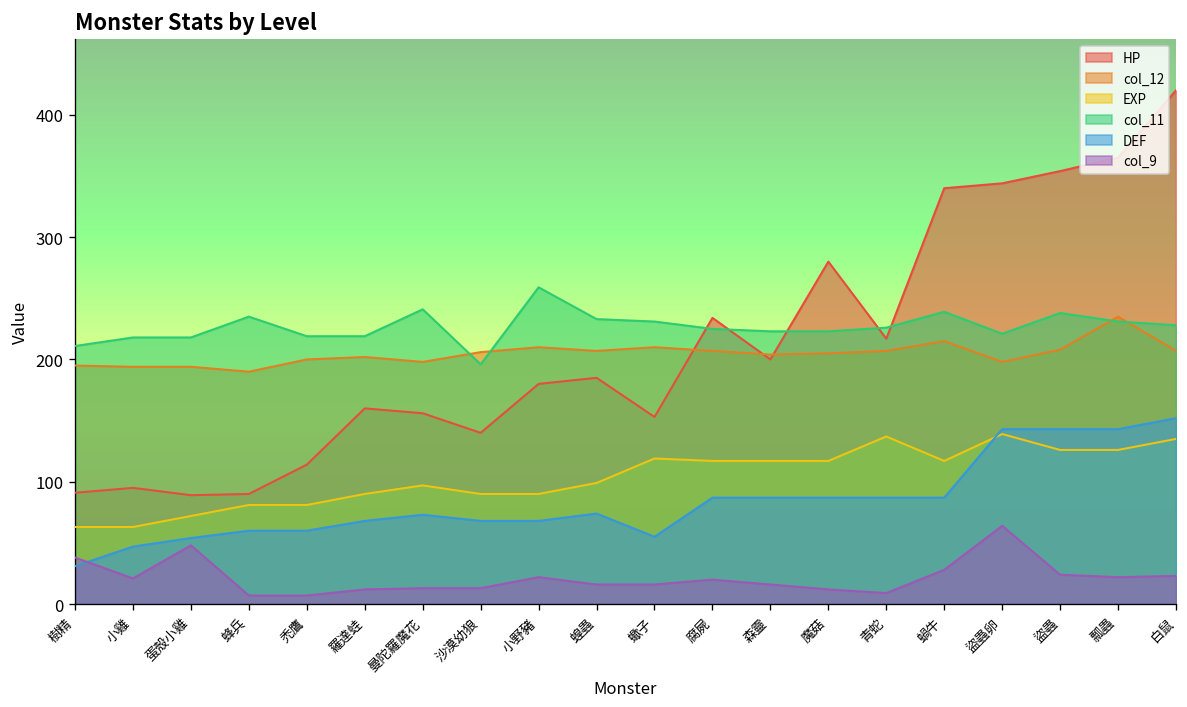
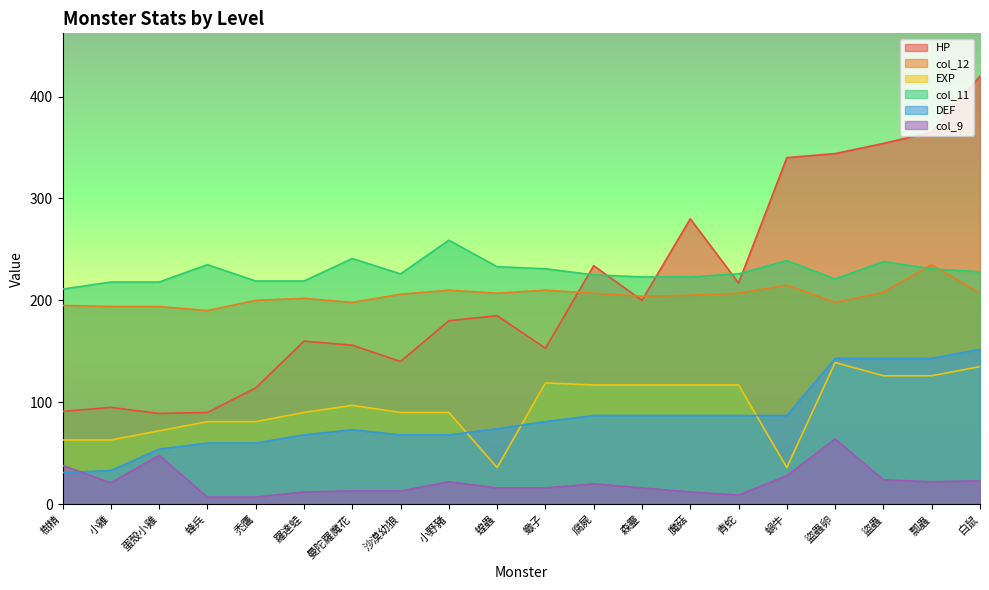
  {
    "EXP": {
      "樹精": 63,
      "小雞": 63,
      "蛋殼小雞": 72,
      "蜂兵": 81,
      "禿鷹": 81,
      "羅達蛙": 90,
      "曼陀羅魔花": 97,
      "沙漠幼狼": 90,
      "小野豬": 90,
-     "蝗蟲": 99,
+     "蝗蟲": 36,
      "蠍子": 119,
      "腐屍": 117,
      "森靈": 117,
      "魔菇": 117,
-     "青蛇": 137,
-     "蝸牛": 117,
+     "青蛇": 117,
+     "蝸牛": 36,
      "盜蟲卵": 139,
      "盜蟲": 126,
      "瓢蟲": 126,
      "白鼠": 135
    },
    "col_11": {
      "樹精": 211,
      "小雞": 218,
      "蛋殼小雞": 218,
      "蜂兵": 235,
      "禿鷹": 219,
      "羅達蛙": 219,
      "曼陀羅魔花": 241,
-     "沙漠幼狼": 196,
+     "沙漠幼狼": 226,
      "小野豬": 259,
      "蝗蟲": 233,
      "蠍子": 231,
      "腐屍": 225,
      "森靈": 223,
      "魔菇": 223,
      "青蛇": 226,
      "蝸牛": 239,
      "盜蟲卵": 221,
      "盜蟲": 238,
      "瓢蟲": 231,
      "白鼠": 228
    },
    "DEF": {
      "樹精": 31,
-     "小雞": 47,
+     "小雞": 33,
      "蛋殼小雞": 54,
      "蜂兵": 60,
      "禿鷹": 60,
      "羅達蛙": 68,
      "曼陀羅魔花": 73,
      "沙漠幼狼": 68,
      "小野豬": 68,
      "蝗蟲": 74,
-     "蠍子": 55,
+     "蠍子": 81,
      "腐屍": 87,
      "森靈": 87,
      "魔菇": 87,
      "青蛇": 87,
      "蝸牛": 87,
      "盜蟲卵": 143,
      "盜蟲": 143,
      "瓢蟲": 143,
      "白鼠": 152
    },
    "col_9": {
      "樹精": 38,
      "小雞": 21,
      "蛋殼小雞": 48,
      "蜂兵": 7,
      "禿鷹": 7,
      "羅達蛙": 12,
      "曼陀羅魔花": 13,
      "沙漠幼狼": 13,
      "小野豬": 22,
      "蝗蟲": 16,
      "蠍子": 16,
      "腐屍": 20,
      "森靈": 16,
      "魔菇": 12,
      "青蛇": 9,
      "蝸牛": 28,
      "盜蟲卵": 64,
      "盜蟲": 24,
      "瓢蟲": 22,
      "白鼠": 23
    }
  }
